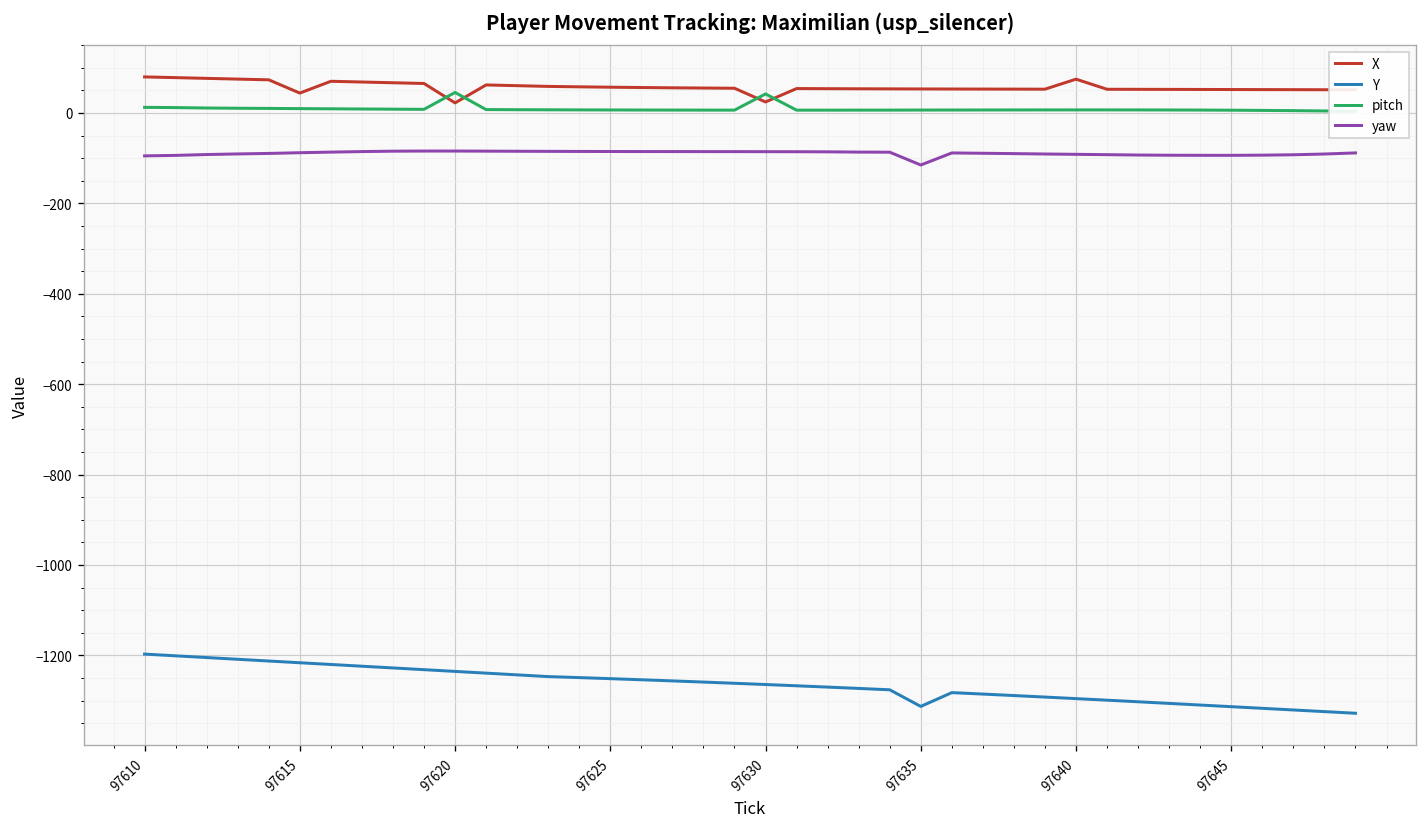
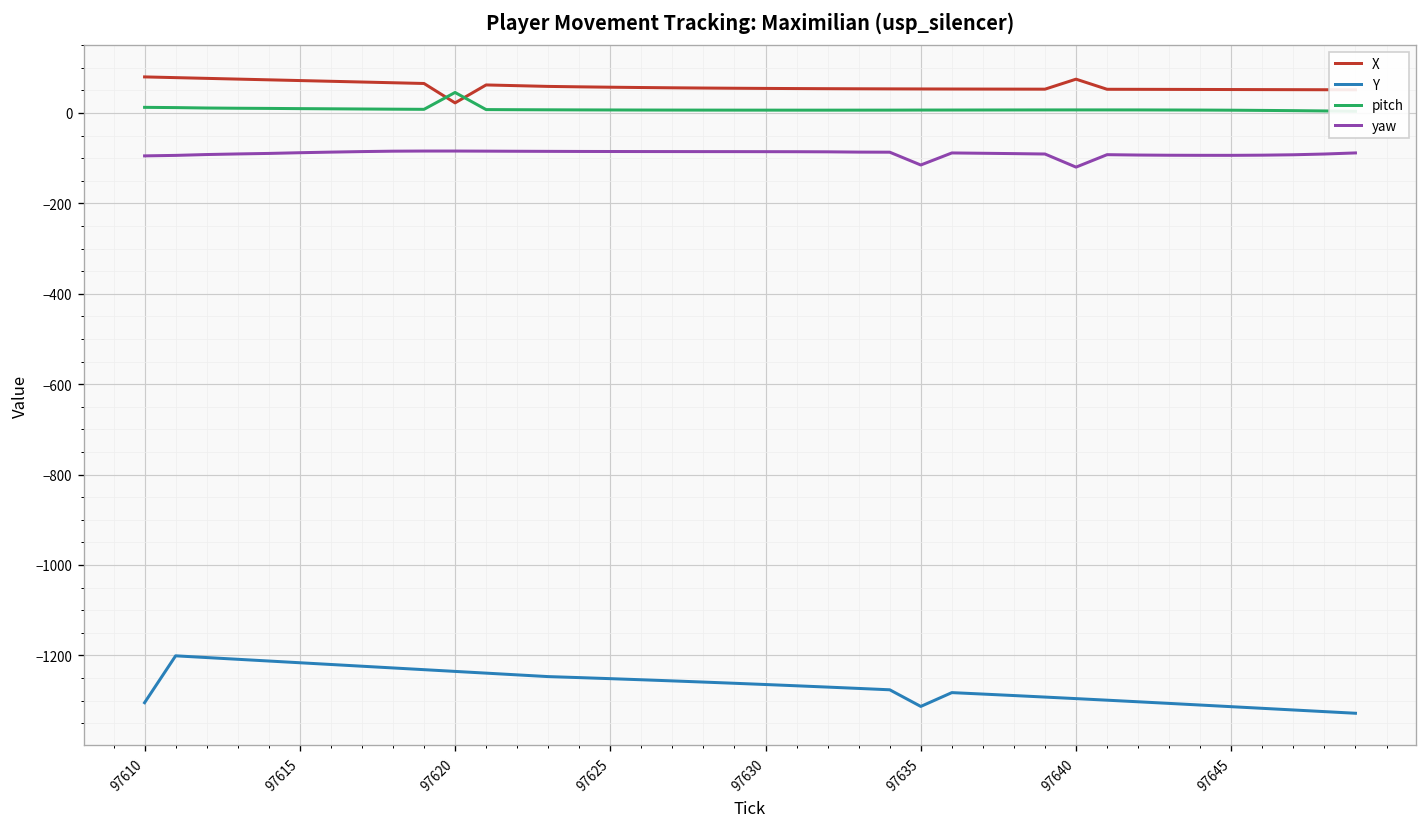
  {
    "X": {
      "97610": 80,
-     "97615": 40,
+     "97615": 70,
      "97620": 20,
      "97625": 60,
-     "97630": 20,
+     "97630": 50,
      "97635": 50,
      "97640": 70,
      "97645": 50
    },
    "Y": {
-     "97610": -1200,
+     "97610": -1300,
      "97615": -1220,
      "97620": -1240,
      "97625": -1250,
      "97630": -1260,
      "97635": -1310,
      "97640": -1300,
      "97645": -1310
    },
    "pitch": {
      "97610": 10,
      "97615": 10,
      "97620": 50,
      "97625": 10,
-     "97630": 40,
+     "97630": 10,
      "97635": 10,
      "97640": 10,
      "97645": 10
    },
    "yaw": {
      "97610": -100,
      "97615": -90,
      "97620": -80,
      "97625": -90,
      "97630": -90,
      "97635": -120,
-     "97640": -90,
+     "97640": -120,
      "97645": -90
    }
  }
